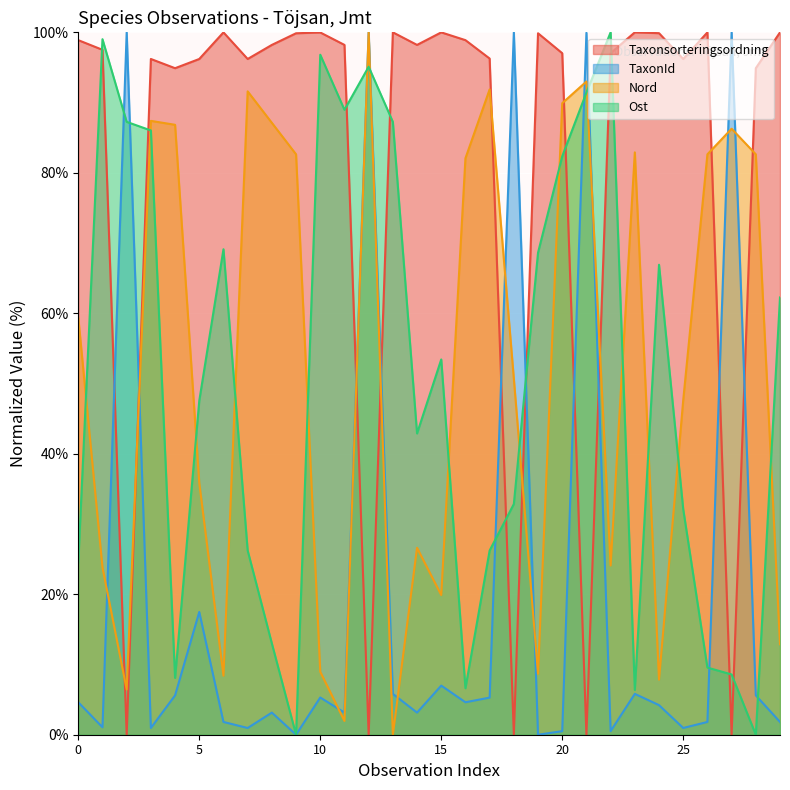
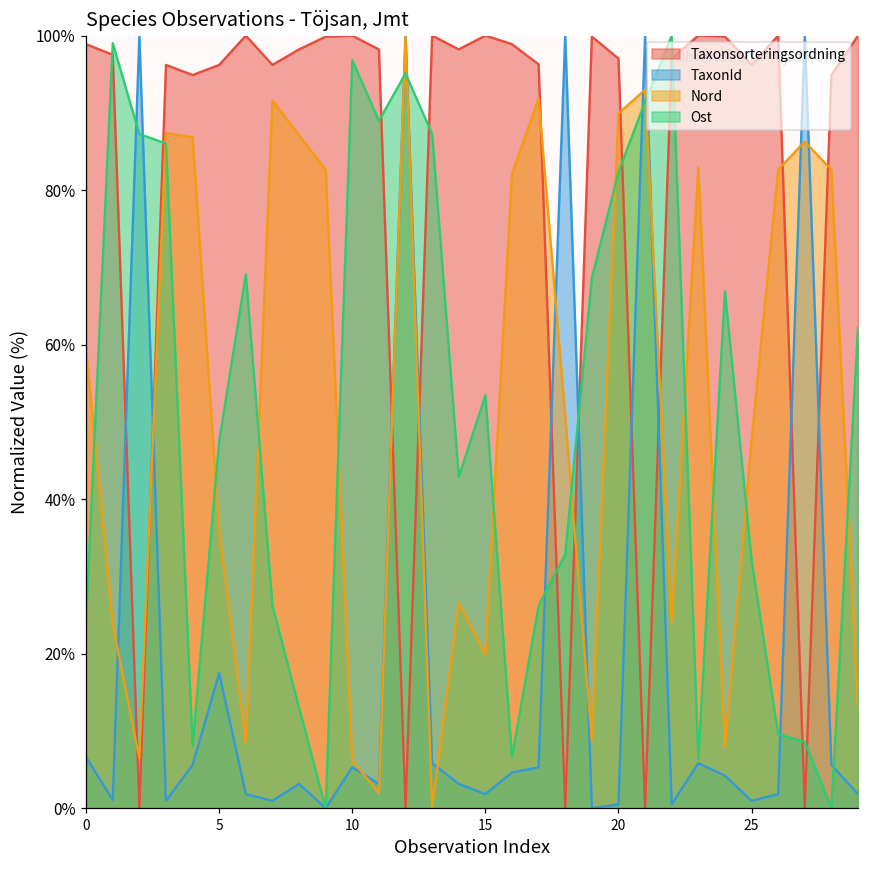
  {
    "Taxonsorteringsordning": {
      "0": "99%",
      "5": "96%",
      "10": "100%",
      "15": "100%",
      "20": "97%"
    },
    "TaxonId": {
-     "0": "5%",
+     "0": "7%",
      "5": "17%",
      "10": "5%",
-     "15": "7%",
+     "15": "2%",
      "20": "1%",
      "25": "1%"
    },
    "Nord": {
      "0": "59%",
      "5": "36%",
-     "10": "9%",
+     "10": "6%",
      "15": "20%",
      "20": "90%",
      "25": "48%"
    },
    "Ost": {
      "0": "25%",
      "5": "48%",
      "10": "97%",
      "15": "53%",
      "20": "82%",
      "25": "32%"
    }
  }
